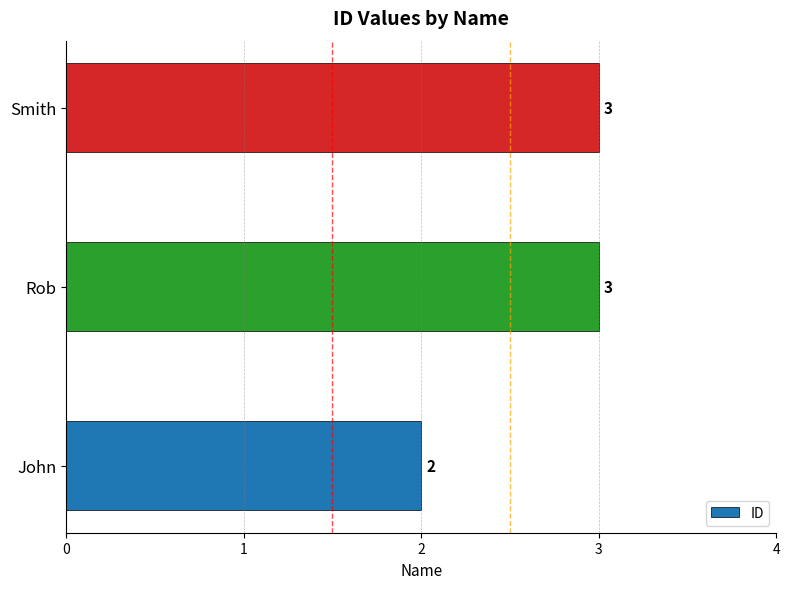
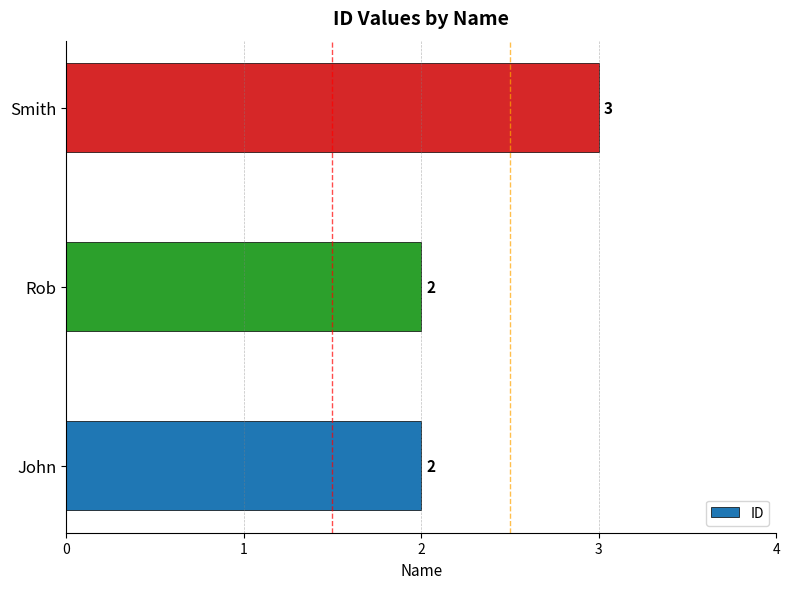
  {
    "Smith": 3,
-   "Rob": 3,
+   "Rob": 2,
    "John": 2
  }
